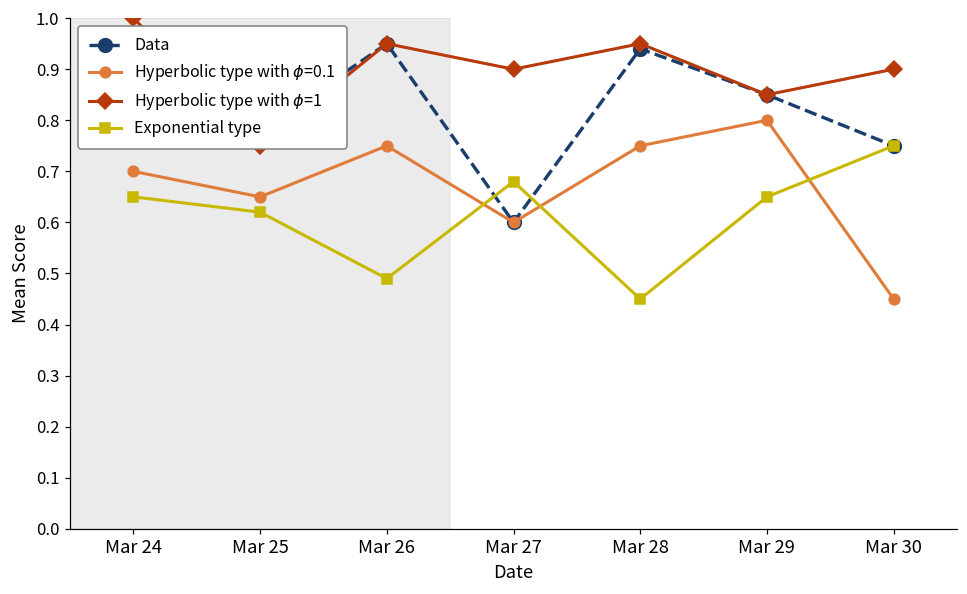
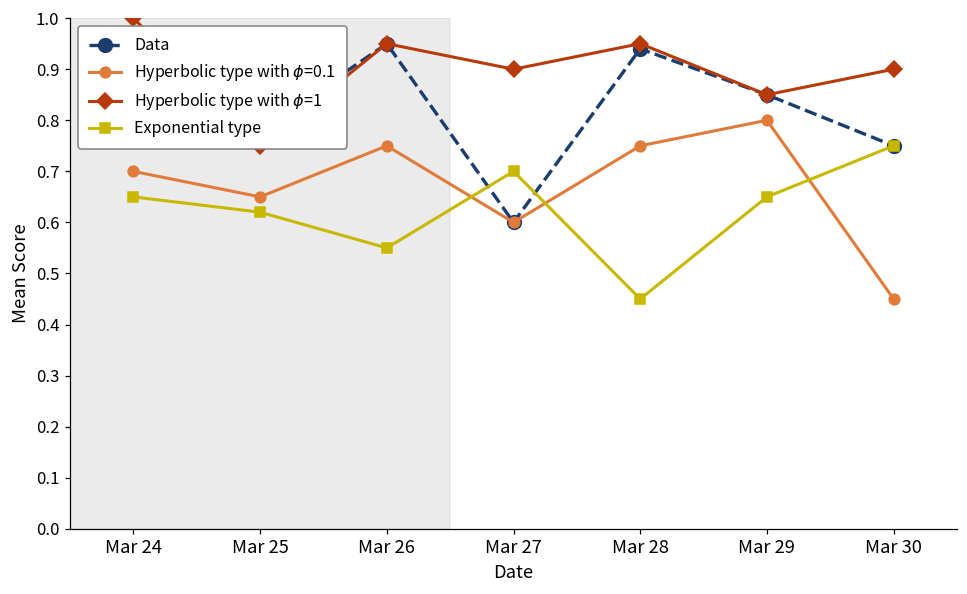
  {
    "Data": {
      "Mar 28": 0.94
    },
    "Exponential type": {
      "Mar 24": 0.65,
      "Mar 25": 0.62,
-     "Mar 26": 0.49,
-     "Mar 27": 0.68,
+     "Mar 26": 0.55,
+     "Mar 27": 0.70,
      "Mar 28": 0.45,
      "Mar 29": 0.65
    }
  }
